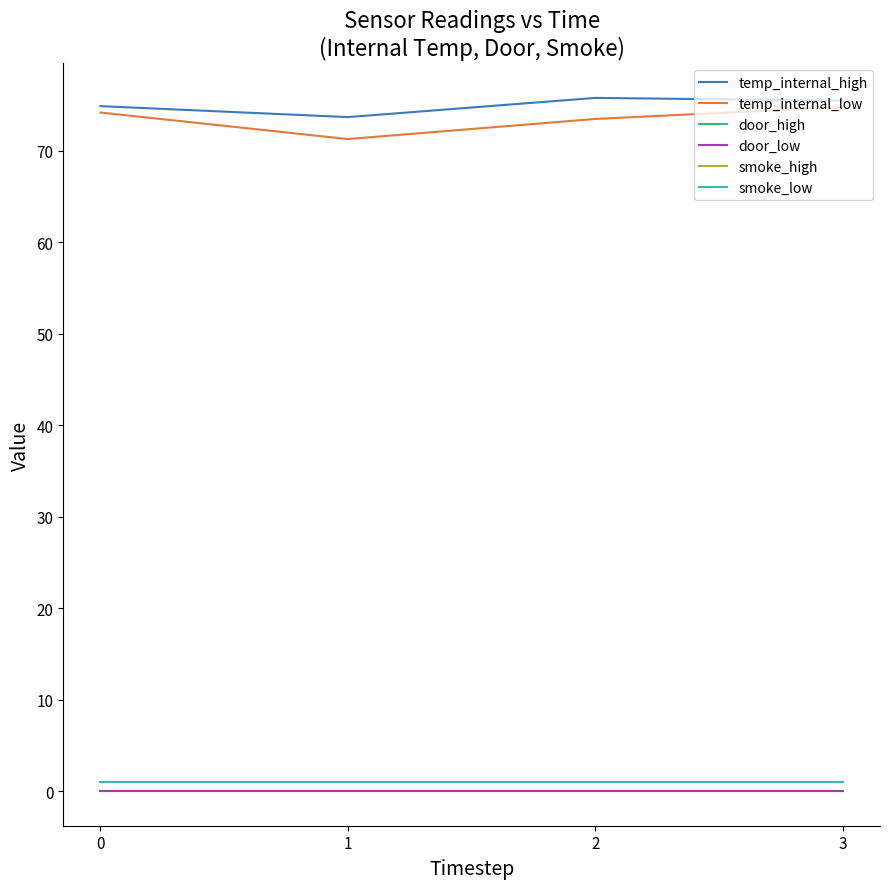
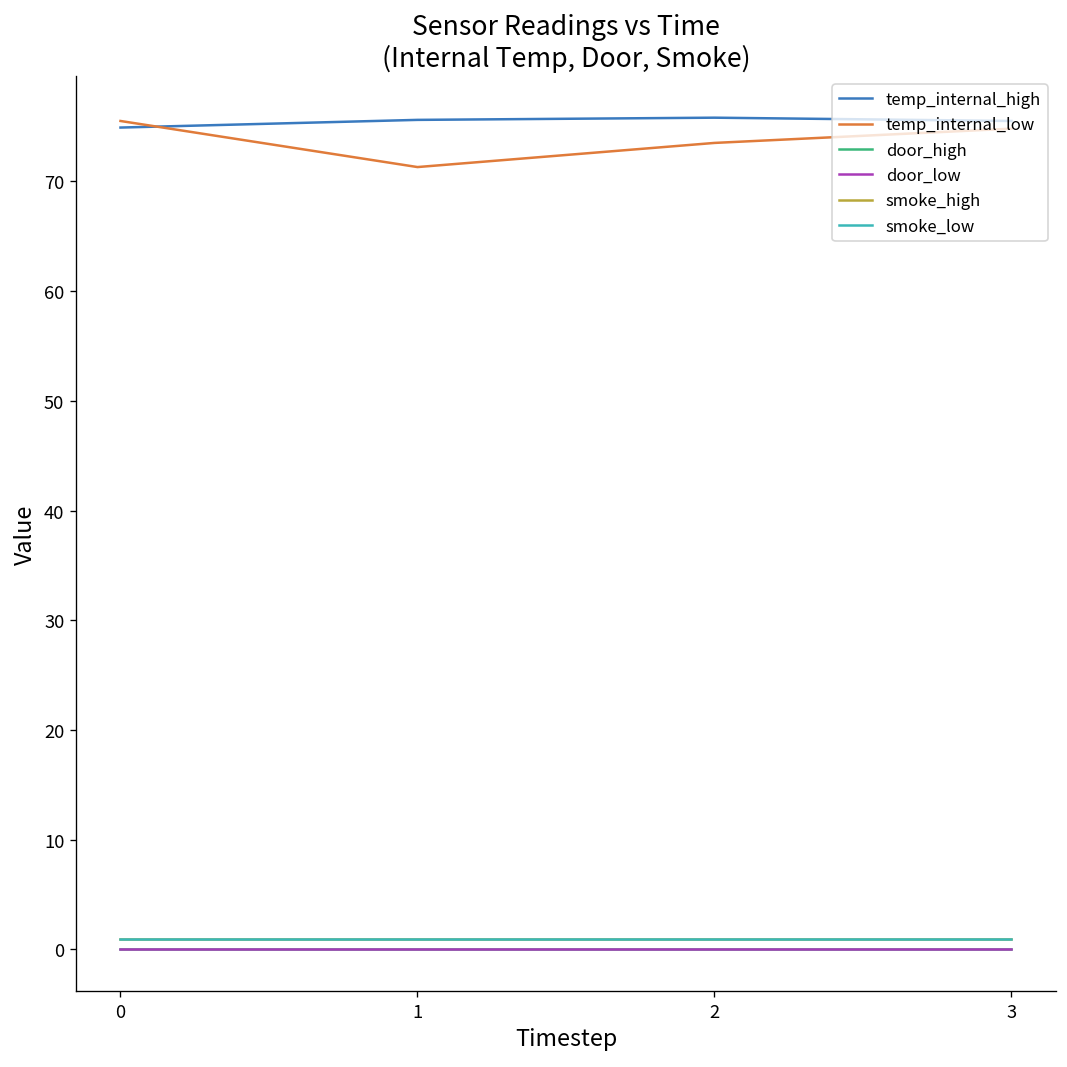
  {
    "temp_internal_high": {
      "0": 75,
-     "1": 74,
+     "1": 76,
      "2": 76
    },
    "temp_internal_low": {
-     "0": 74,
+     "0": 76,
      "1": 71,
      "2": 74
    },
    "door_low": {
      "0": 0,
      "1": 0,
      "2": 0,
      "3": 0
    },
    "smoke_low": {
      "0": 1,
      "1": 1,
      "2": 1,
      "3": 1
    }
  }
